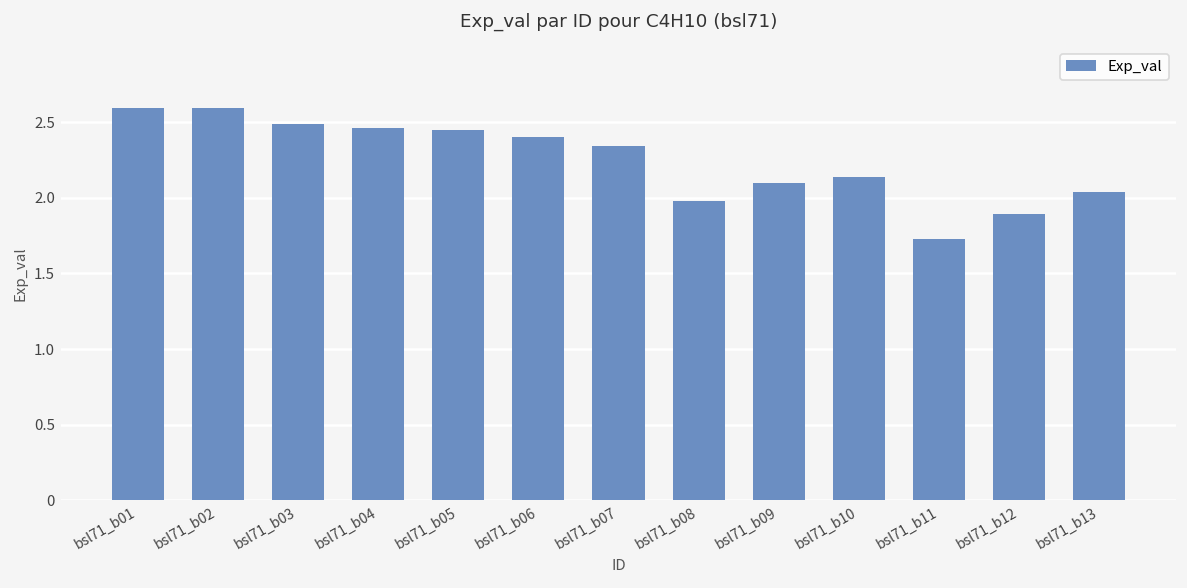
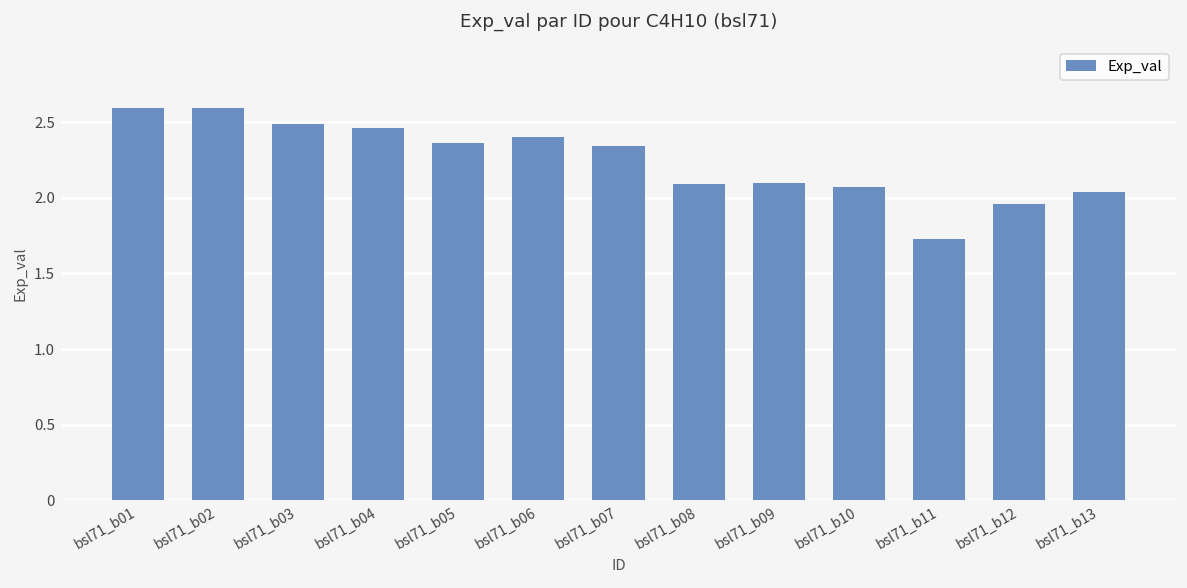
  {
    "bsl71_b01": 2.59,
    "bsl71_b02": 2.59,
    "bsl71_b03": 2.49,
    "bsl71_b04": 2.46,
-   "bsl71_b05": 2.45,
+   "bsl71_b05": 2.36,
    "bsl71_b06": 2.40,
    "bsl71_b07": 2.34,
-   "bsl71_b08": 1.98,
+   "bsl71_b08": 2.09,
    "bsl71_b09": 2.10,
-   "bsl71_b10": 2.14,
+   "bsl71_b10": 2.07,
    "bsl71_b11": 1.73,
-   "bsl71_b12": 1.89,
+   "bsl71_b12": 1.96,
    "bsl71_b13": 2.04
  }
